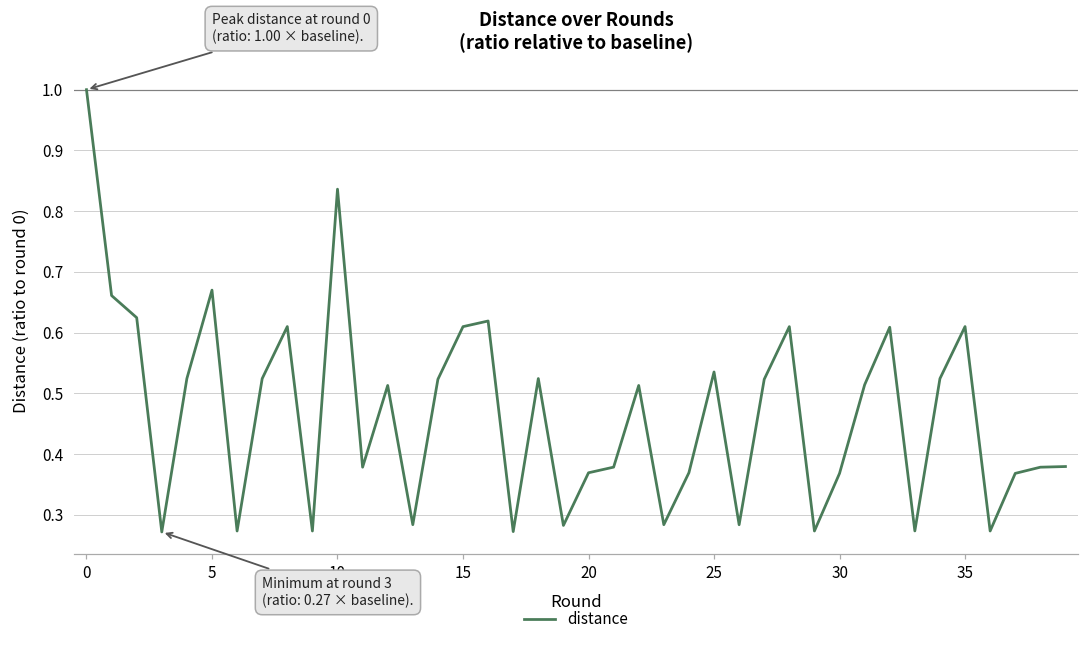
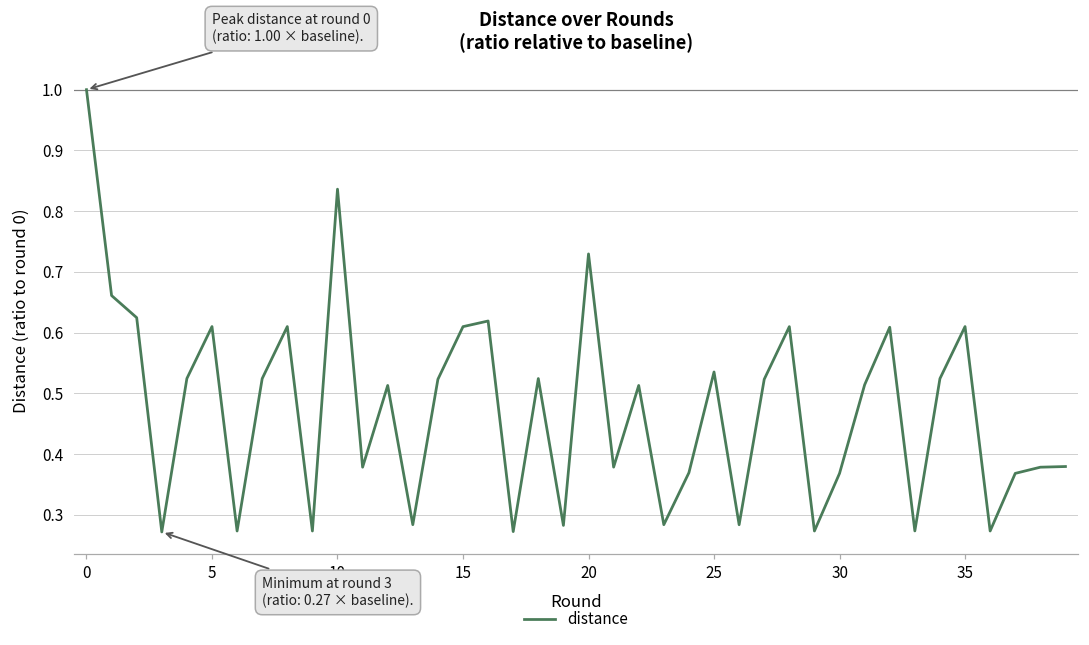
  {
-   "5": 0.67,
+   "5": 0.61,
    "10": 0.84,
    "15": 0.61,
-   "20": 0.37,
+   "20": 0.73,
    "25": 0.54,
    "30": 0.37,
    "35": 0.61
  }
